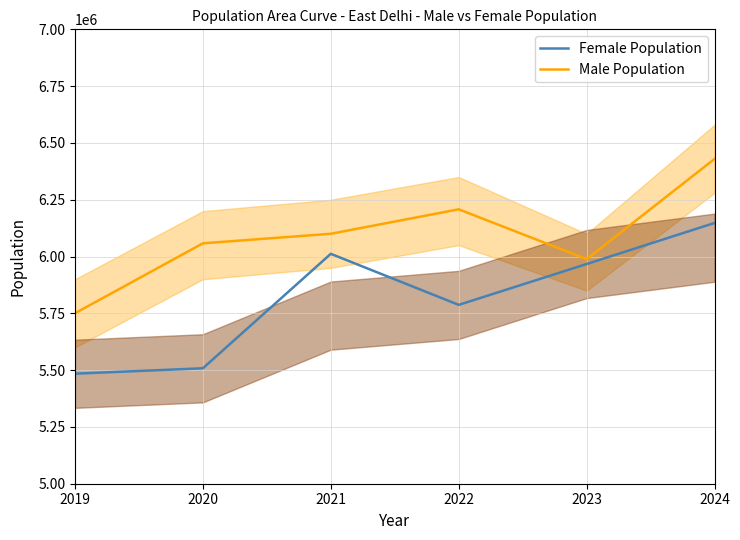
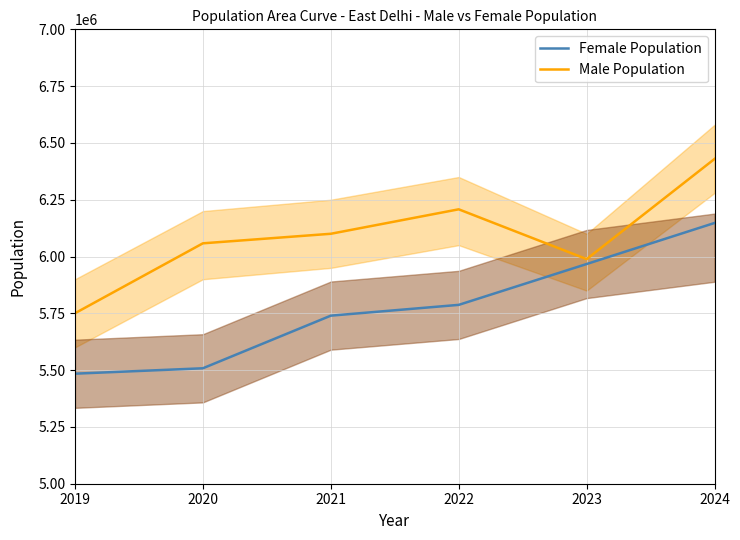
  {
    "Female Population": {
      "2019": 5480000,
      "2020": 5510000,
-     "2021": 6010000,
+     "2021": 5740000,
      "2022": 5790000,
      "2023": 5970000,
      "2024": 6150000
    }
  }
